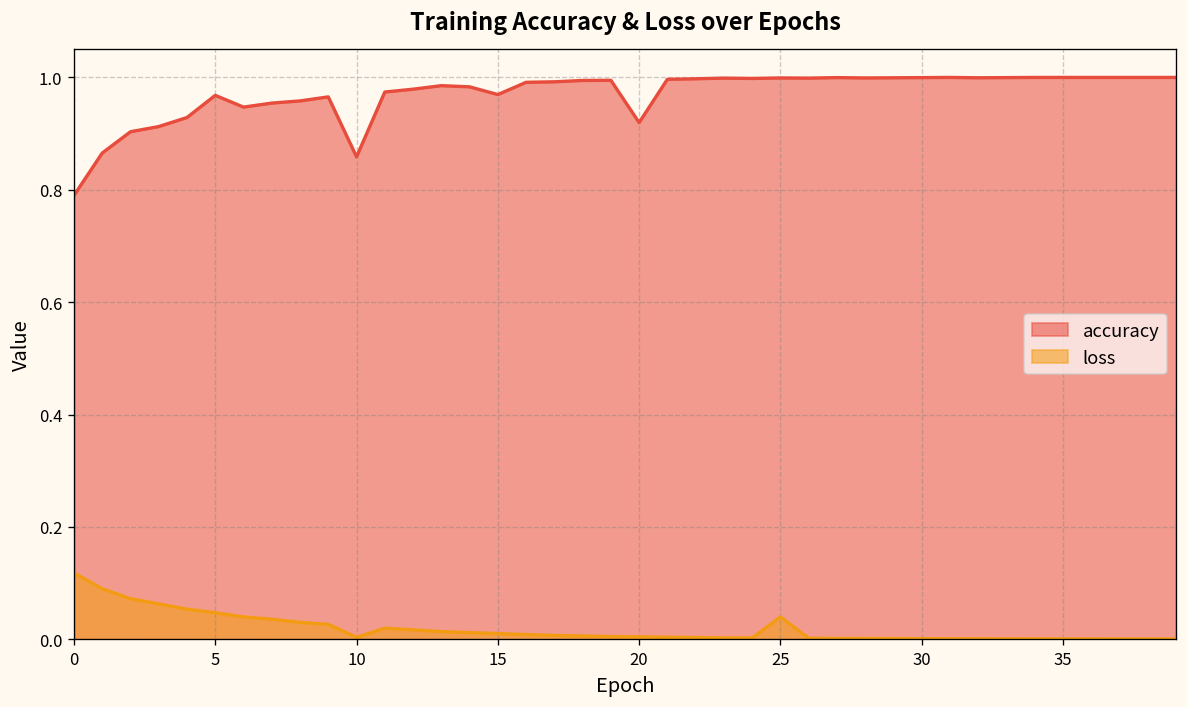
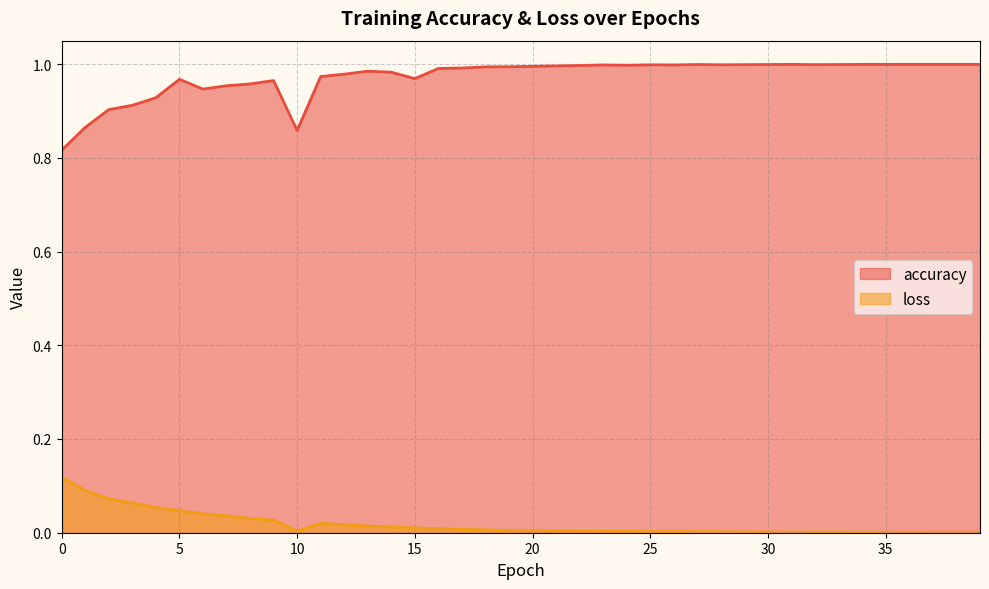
  {
    "accuracy": {
-     "0": 0.79,
+     "0": 0.82,
      "5": 0.97,
      "10": 0.86,
      "15": 0.97,
-     "20": 0.92,
+     "20": 1.00,
      "25": 1.00,
      "30": 1.00,
      "35": 1.00
    },
    "loss": {
      "0": 0.12,
      "5": 0.05,
      "10": 0.00,
      "15": 0.01,
      "20": 0.00,
-     "25": 0.04,
+     "25": 0.00,
      "30": 0.00,
      "35": 0.00
    }
  }
